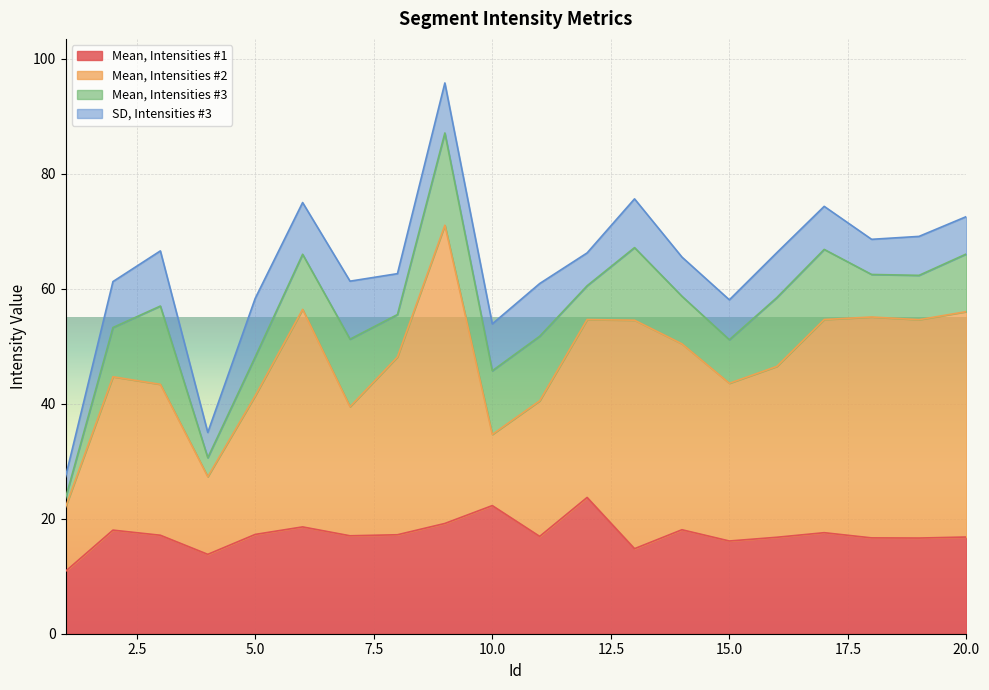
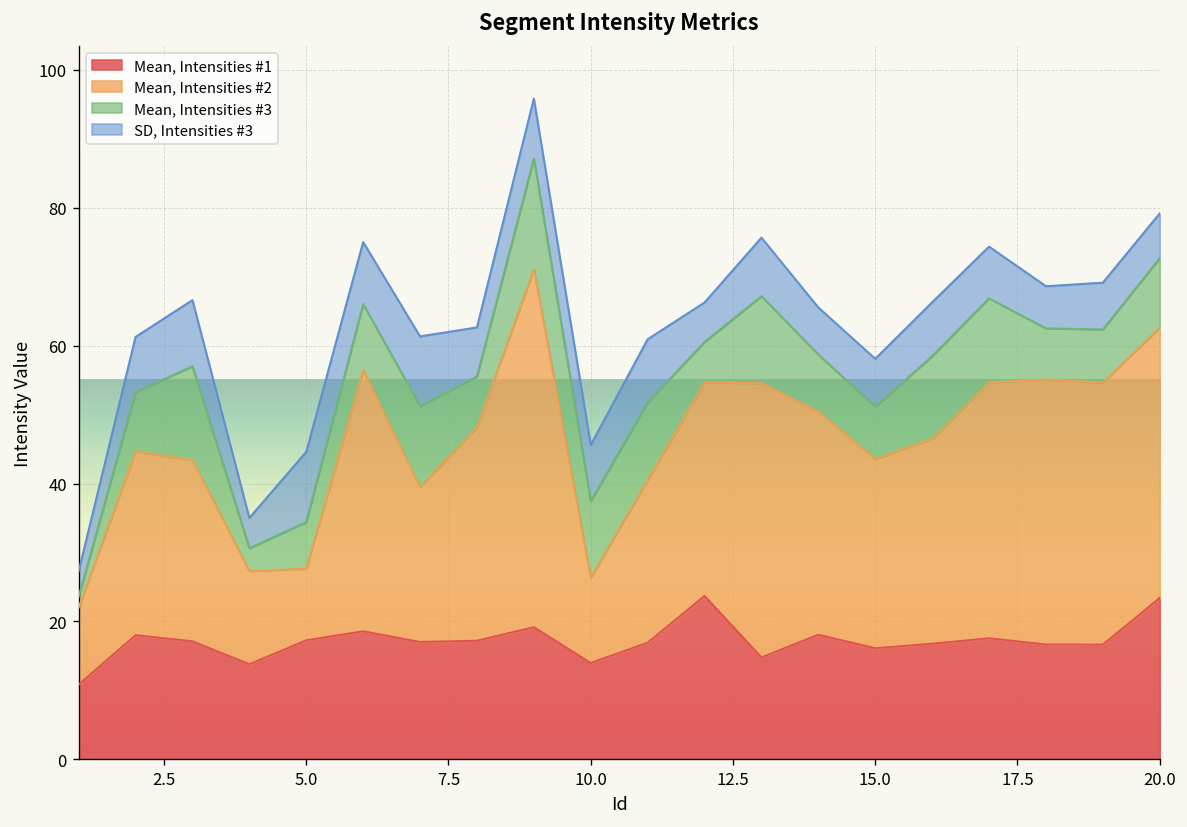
  {
    "Mean, Intensities #1": {
      "5.0": 17,
-     "10.0": 22,
+     "10.0": 14,
      "15.0": 16,
-     "20.0": 17
+     "20.0": 23
    },
    "Mean, Intensities #2": {
-     "5.0": 24,
+     "5.0": 10,
      "10.0": 12,
      "15.0": 27,
      "20.0": 39
    },
    "Mean, Intensities #3": {
      "5.0": 7,
      "10.0": 11,
      "15.0": 8,
      "20.0": 10
    },
    "SD, Intensities #3": {
      "5.0": 10,
      "10.0": 8,
      "15.0": 7,
      "20.0": 6
    }
  }
